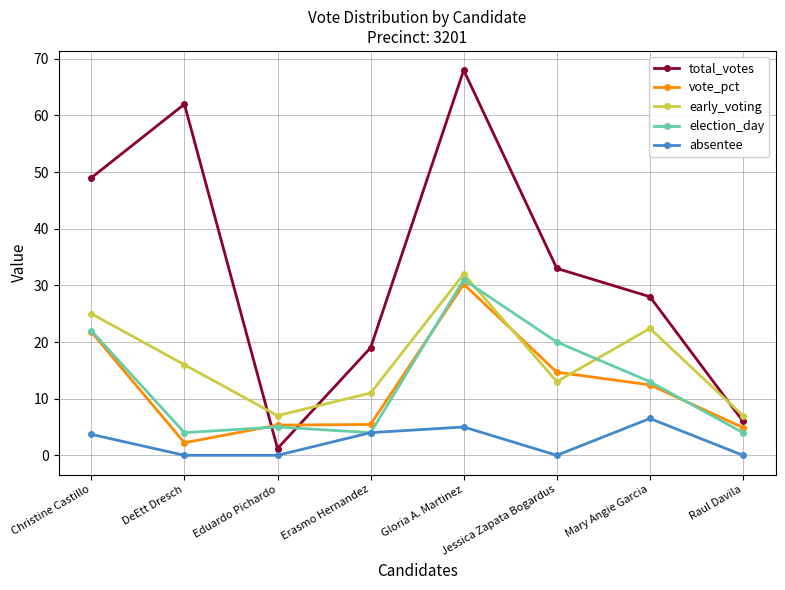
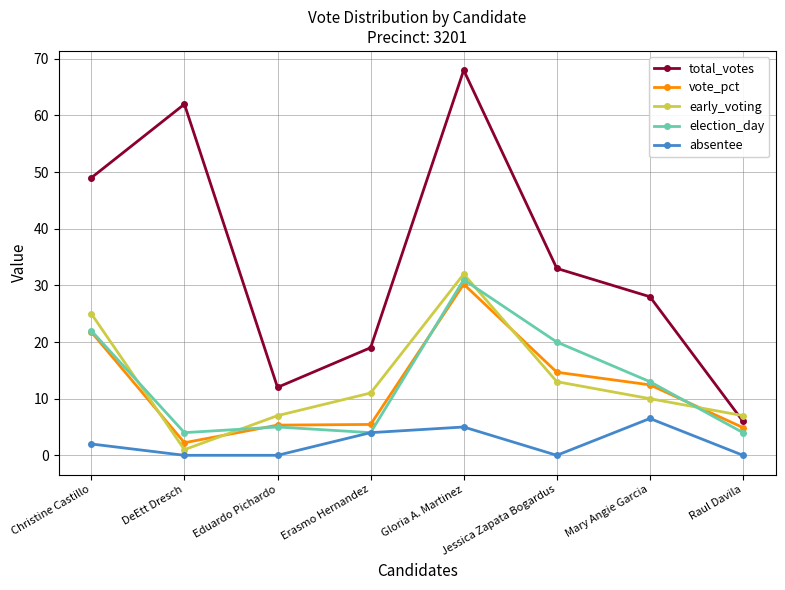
  {
    "total_votes": {
      "Christine Castillo": 49,
      "DeEtt Dresch": 62,
-     "Eduardo Pichardo": 1,
+     "Eduardo Pichardo": 12,
      "Erasmo Hernandez": 19,
      "Gloria A. Martinez": 68,
      "Jessica Zapata Bogardus": 33,
      "Mary Angie Garcia": 28,
      "Raul Davila": 6
    },
    "vote_pct": {
      "DeEtt Dresch": 2,
      "Erasmo Hernandez": 5,
      "Gloria A. Martinez": 30,
      "Jessica Zapata Bogardus": 15,
      "Mary Angie Garcia": 12,
      "Raul Davila": 5
    },
    "early_voting": {
      "Christine Castillo": 25,
-     "DeEtt Dresch": 16,
+     "DeEtt Dresch": 1,
      "Eduardo Pichardo": 7,
      "Erasmo Hernandez": 11,
      "Gloria A. Martinez": 32,
      "Jessica Zapata Bogardus": 13,
-     "Mary Angie Garcia": 22,
+     "Mary Angie Garcia": 10,
      "Raul Davila": 7
    },
    "election_day": {
      "DeEtt Dresch": 4,
      "Gloria A. Martinez": 31,
      "Jessica Zapata Bogardus": 20,
      "Mary Angie Garcia": 13,
      "Raul Davila": 4
    },
    "absentee": {
-     "Christine Castillo": 4,
+     "Christine Castillo": 2,
      "DeEtt Dresch": 0,
      "Eduardo Pichardo": 0,
      "Gloria A. Martinez": 5,
      "Jessica Zapata Bogardus": 0,
      "Mary Angie Garcia": 7,
      "Raul Davila": 0
    }
  }
